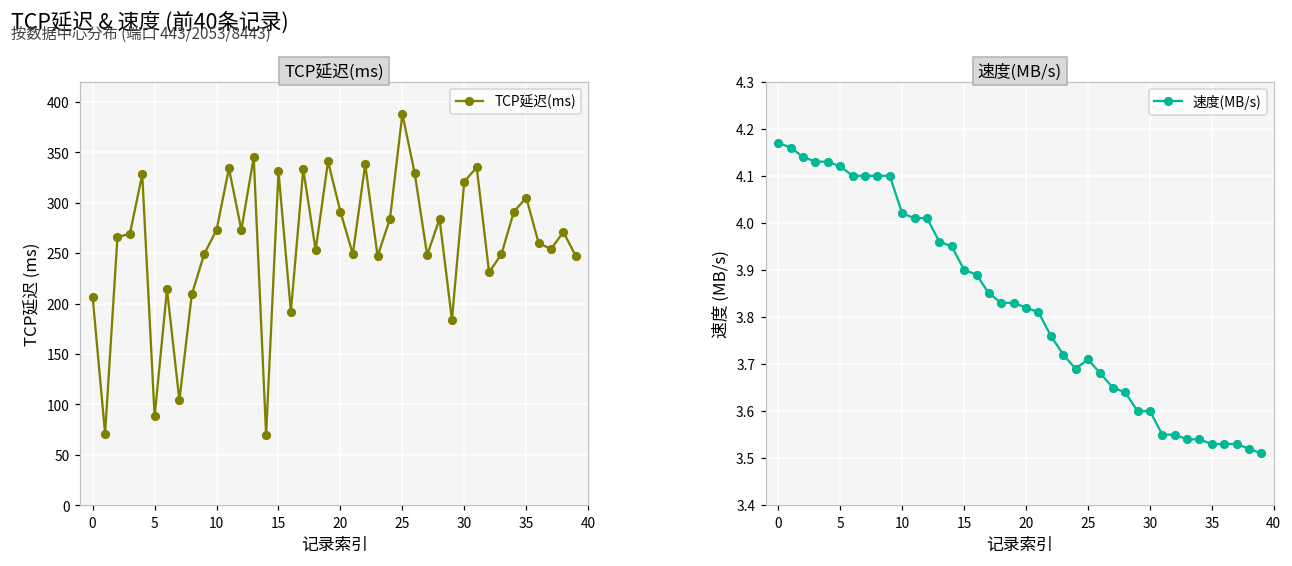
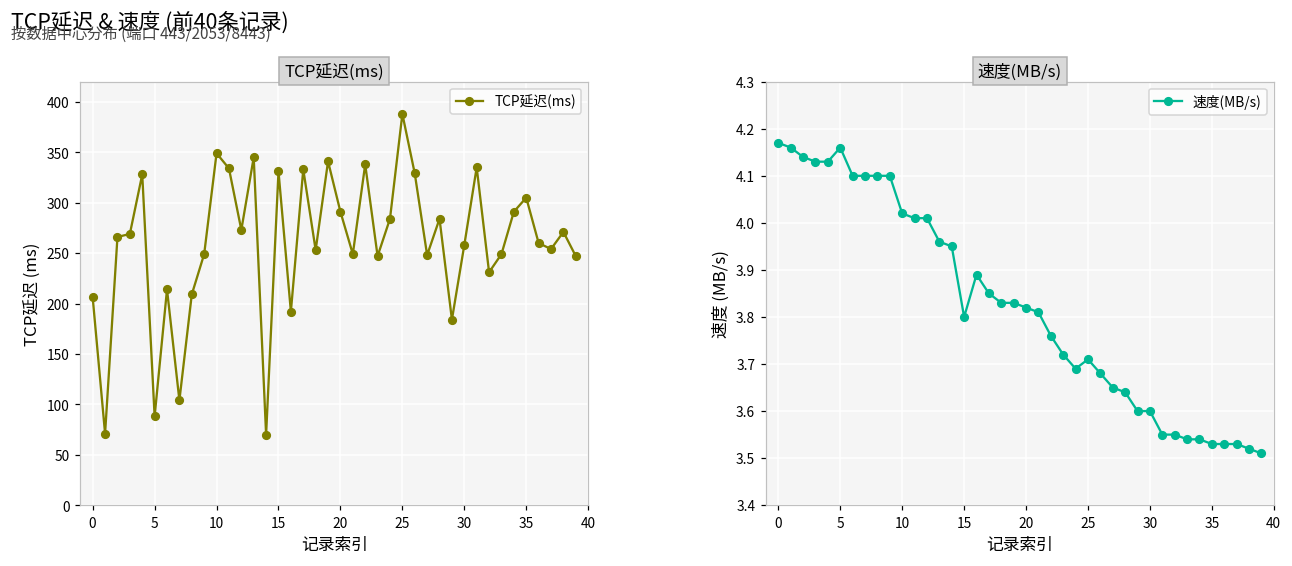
  {
    "TCP延迟(ms)": {
      "0": 210,
      "5": 90,
-     "10": 270,
+     "10": 350,
      "15": 330,
      "20": 290,
      "25": 390,
-     "30": 320,
+     "30": 260,
      "35": 310
    },
    "速度(MB/s)": {
      "0": 4.17,
-     "5": 4.12,
+     "5": 4.16,
      "10": 4.02,
-     "15": 3.9,
+     "15": 3.8,
      "20": 3.82,
      "25": 3.71,
      "30": 3.60,
      "35": 3.53
    }
  }
